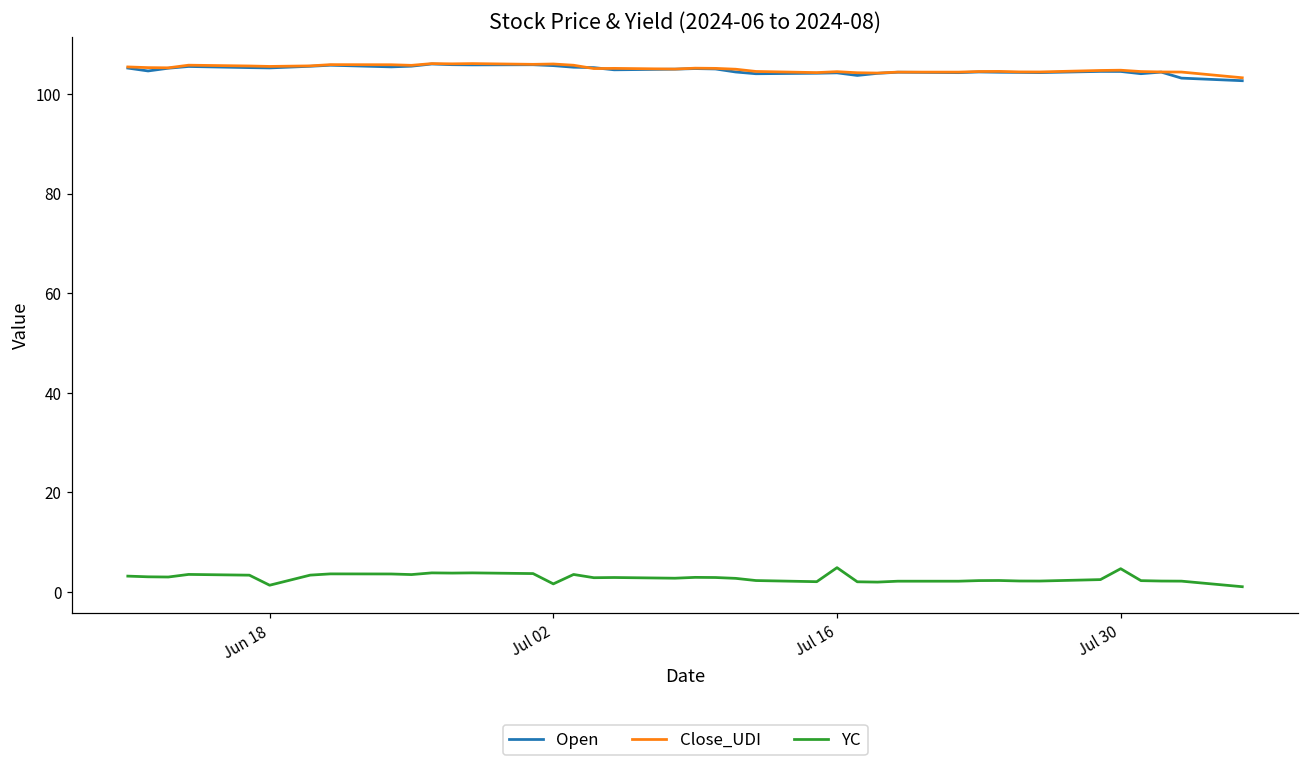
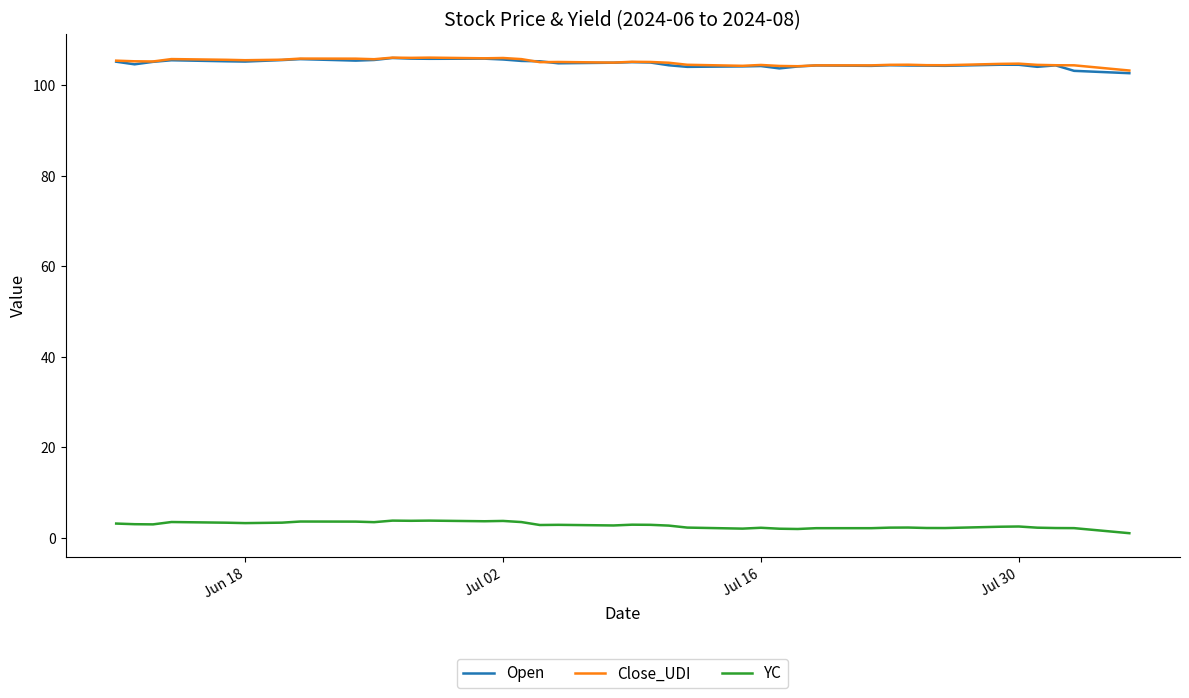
  {
    "YC": {
-     "Jun 18": 1,
-     "Jul 02": 2,
-     "Jul 16": 5,
-     "Jul 30": 5
+     "Jun 18": 3,
+     "Jul 02": 4,
+     "Jul 16": 2,
+     "Jul 30": 2
    }
  }
